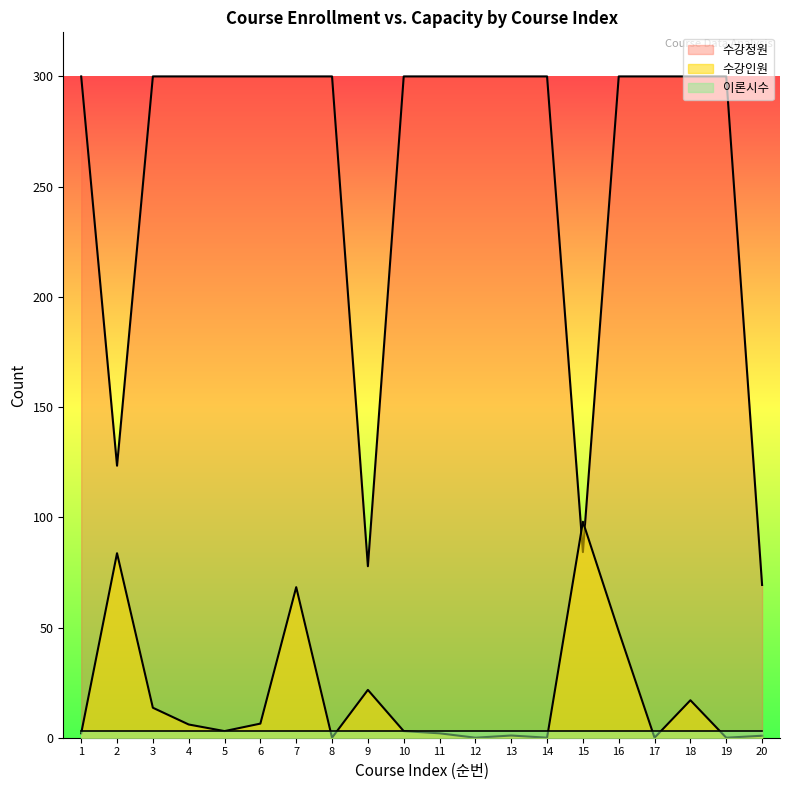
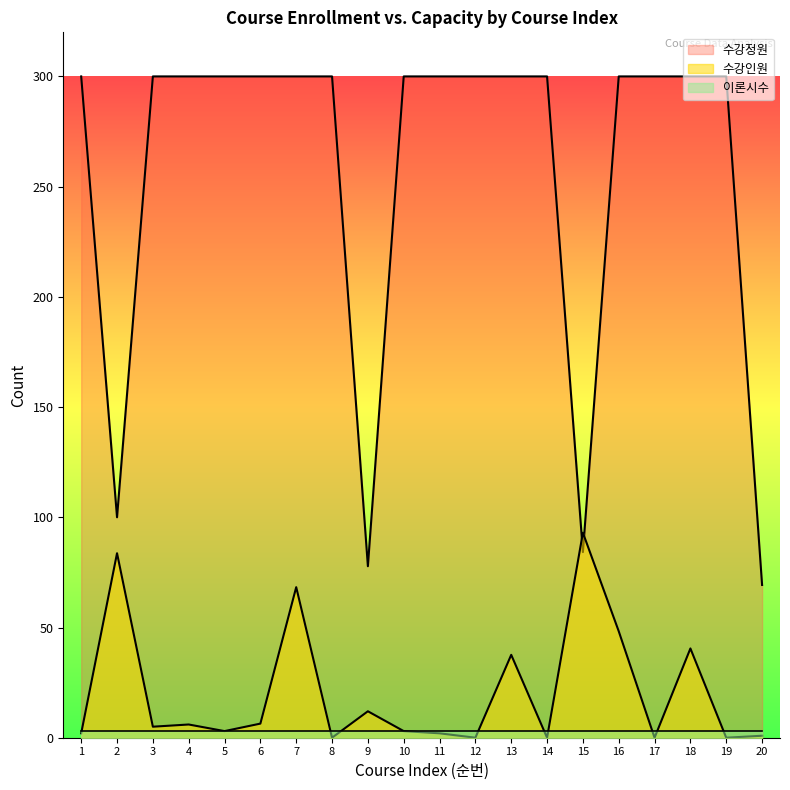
  {
    "수강정원": {
      "1": 300,
-     "2": 123,
+     "2": 100,
      "3": 300,
      "4": 300,
      "5": 300,
      "6": 300,
      "7": 300,
      "8": 300,
      "9": 78,
      "10": 300,
      "11": 300,
      "12": 300,
      "13": 300,
      "14": 300,
      "15": 84,
      "16": 300,
      "17": 300,
      "20": 69
    },
    "수강인원": {
      "2": 84,
-     "3": 14,
+     "3": 5,
      "4": 6,
      "6": 6,
      "7": 68,
      "8": 0,
-     "9": 22,
+     "9": 12,
      "12": 0,
-     "13": 1,
+     "13": 38,
      "14": 0,
-     "15": 98,
+     "15": 93,
      "16": 48,
      "17": 0,
-     "18": 17,
+     "18": 41,
      "19": 0,
      "20": 1
    },
    "이론시수": {
      "2": 3,
      "3": 3,
      "4": 3,
      "6": 3,
      "7": 3,
      "8": 3,
      "9": 3,
      "12": 3,
      "13": 3,
      "14": 3,
      "15": 3,
      "16": 3,
      "17": 3,
      "18": 3,
      "19": 3,
      "20": 3
    }
  }
